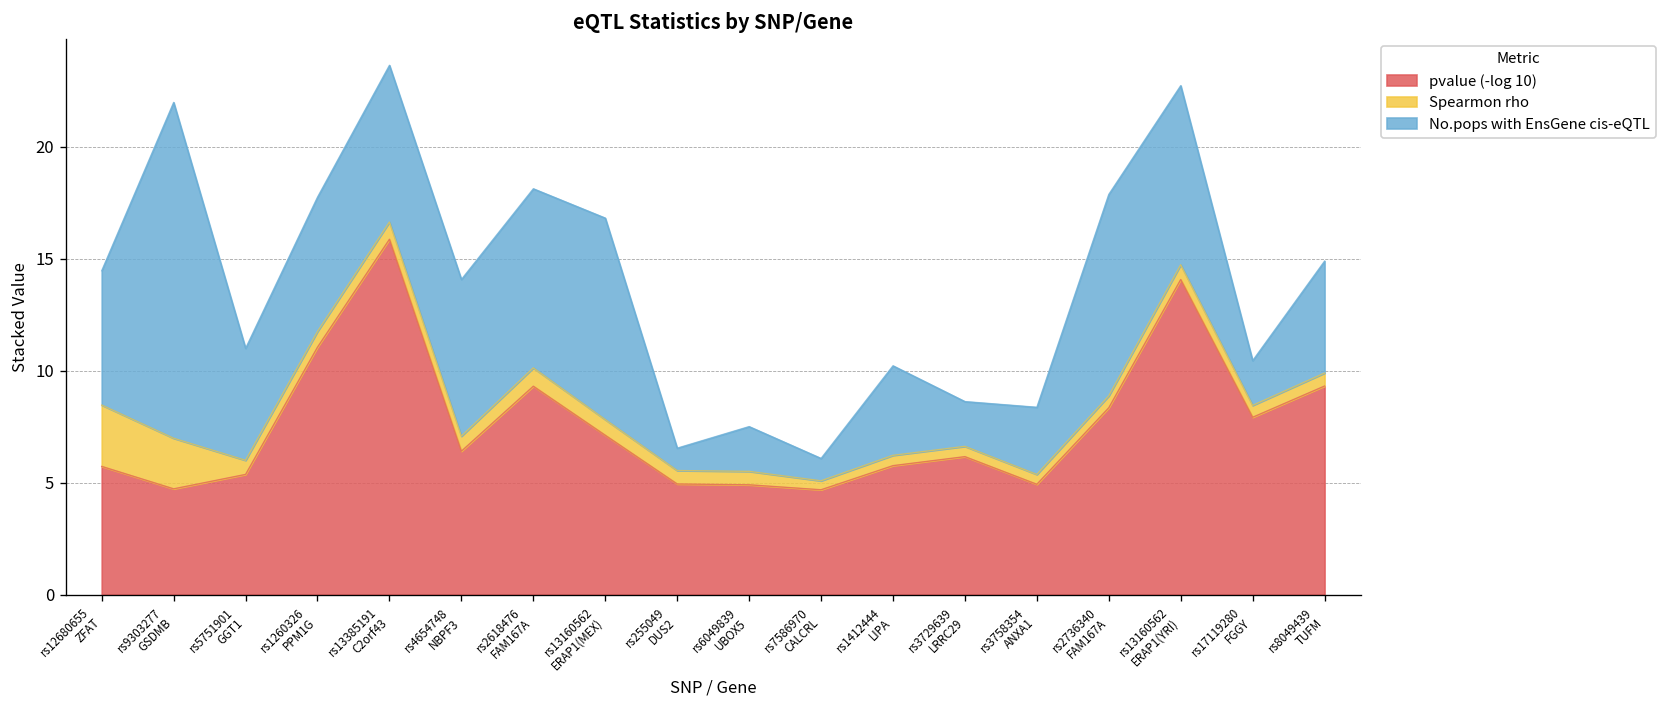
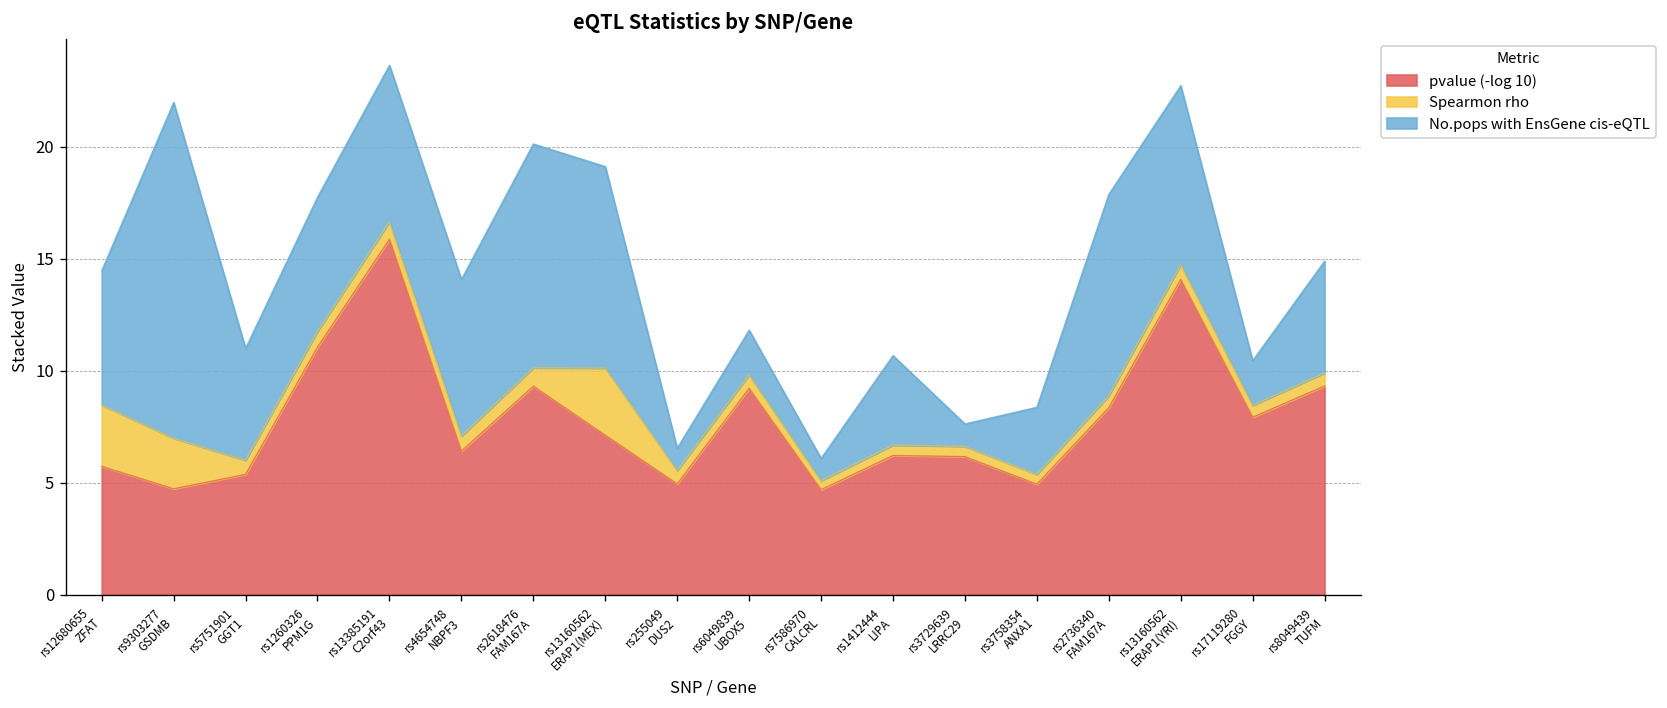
  {
    "pvalue (-log 10)": {
      "rs12680655 ZFAT": 5.7,
      "rs9303277 GSDMB": 4.7,
      "rs5751901 GGT1": 5.4,
      "rs1260326 PPM1G": 11.1,
      "rs13385191 C2orf43": 15.9,
      "rs4654748 NBPF3": 6.4,
      "rs2618476 FAM167A": 9.3,
      "rs13160562 ERAP1(MEX)": 7.1,
      "rs255049 DUS2": 4.9,
-     "rs6049839 UBOX5": 4.9,
+     "rs6049839 UBOX5": 9.2,
      "rs7586970 CALCRL": 4.7,
-     "rs1412444 LIPA": 5.8,
+     "rs1412444 LIPA": 6.2,
      "rs3729639 LRRC29": 6.2,
      "rs3758354 ANXA1": 4.9,
      "rs2736340 FAM167A": 8.3,
      "rs13160562 ERAP1(YRI)": 14.1,
      "rs17119280 FGGY": 7.9,
      "rs8049439 TUFM": 9.3
    },
    "Spearmon rho": {
      "rs12680655 ZFAT": 2.7,
      "rs9303277 GSDMB": 2.3,
      "rs5751901 GGT1": 0.6,
      "rs1260326 PPM1G": 0.7,
      "rs13385191 C2orf43": 0.8,
      "rs4654748 NBPF3": 0.7,
      "rs2618476 FAM167A": 0.8,
-     "rs13160562 ERAP1(MEX)": 0.7,
+     "rs13160562 ERAP1(MEX)": 3.0,
      "rs255049 DUS2": 0.6,
      "rs6049839 UBOX5": 0.6,
      "rs7586970 CALCRL": 0.4,
      "rs1412444 LIPA": 0.5,
      "rs3729639 LRRC29": 0.5,
      "rs3758354 ANXA1": 0.4,
      "rs2736340 FAM167A": 0.5,
      "rs13160562 ERAP1(YRI)": 0.7,
      "rs17119280 FGGY": 0.5,
      "rs8049439 TUFM": 0.6
    },
    "No.pops with EnsGene cis-eQTL": {
      "rs12680655 ZFAT": 6,
      "rs9303277 GSDMB": 15,
      "rs5751901 GGT1": 5,
      "rs1260326 PPM1G": 6,
      "rs13385191 C2orf43": 7,
      "rs4654748 NBPF3": 7,
-     "rs2618476 FAM167A": 8,
+     "rs2618476 FAM167A": 10,
      "rs13160562 ERAP1(MEX)": 9,
      "rs255049 DUS2": 1,
      "rs6049839 UBOX5": 2,
      "rs7586970 CALCRL": 1,
      "rs1412444 LIPA": 4,
-     "rs3729639 LRRC29": 2,
+     "rs3729639 LRRC29": 1,
      "rs3758354 ANXA1": 3,
      "rs2736340 FAM167A": 9,
      "rs13160562 ERAP1(YRI)": 8,
      "rs17119280 FGGY": 2,
      "rs8049439 TUFM": 5
    }
  }
